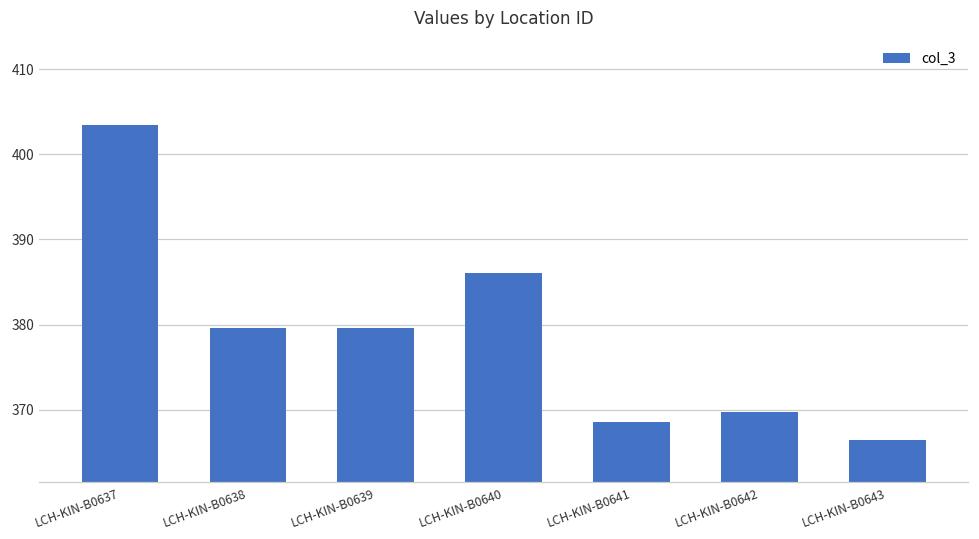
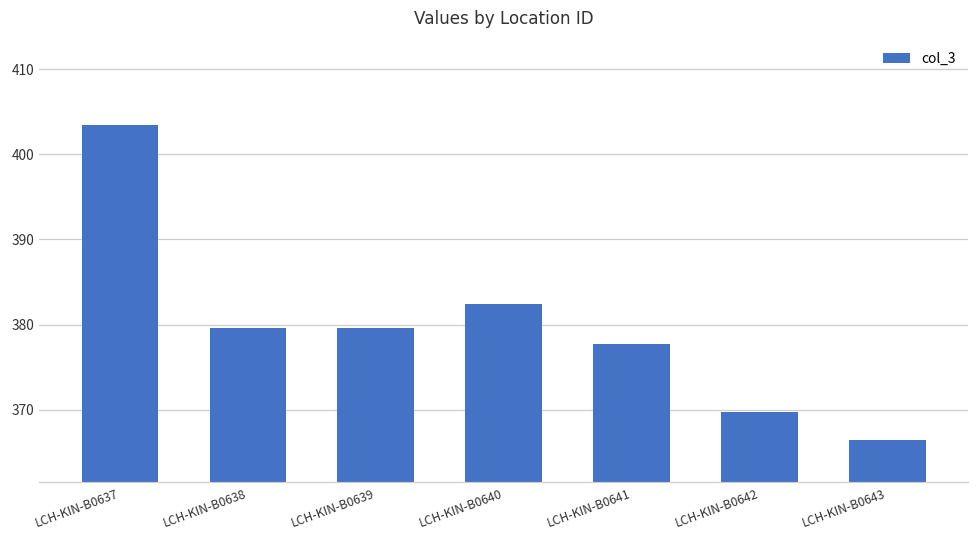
  {
    "LCH-KIN-B0637": 403,
    "LCH-KIN-B0638": 380,
    "LCH-KIN-B0639": 380,
-   "LCH-KIN-B0640": 386,
-   "LCH-KIN-B0641": 369,
+   "LCH-KIN-B0640": 382,
+   "LCH-KIN-B0641": 378,
    "LCH-KIN-B0642": 370,
    "LCH-KIN-B0643": 366
  }
